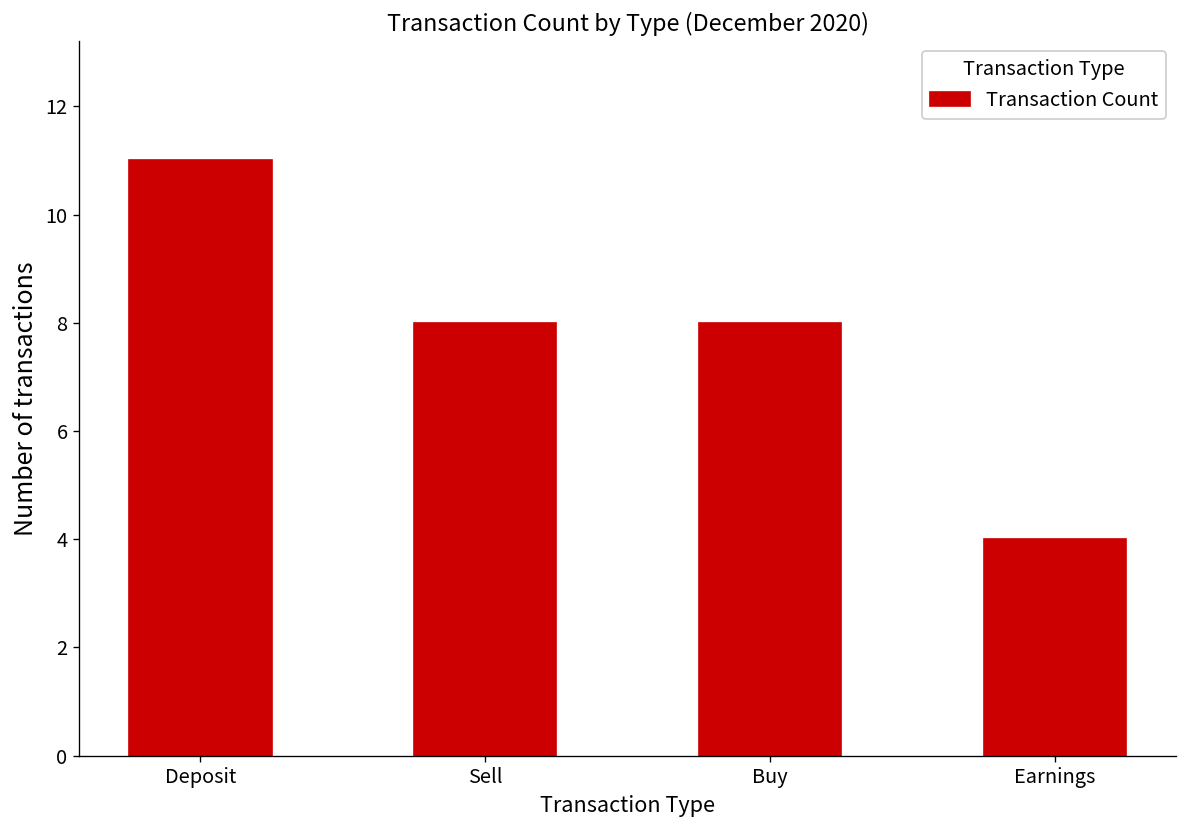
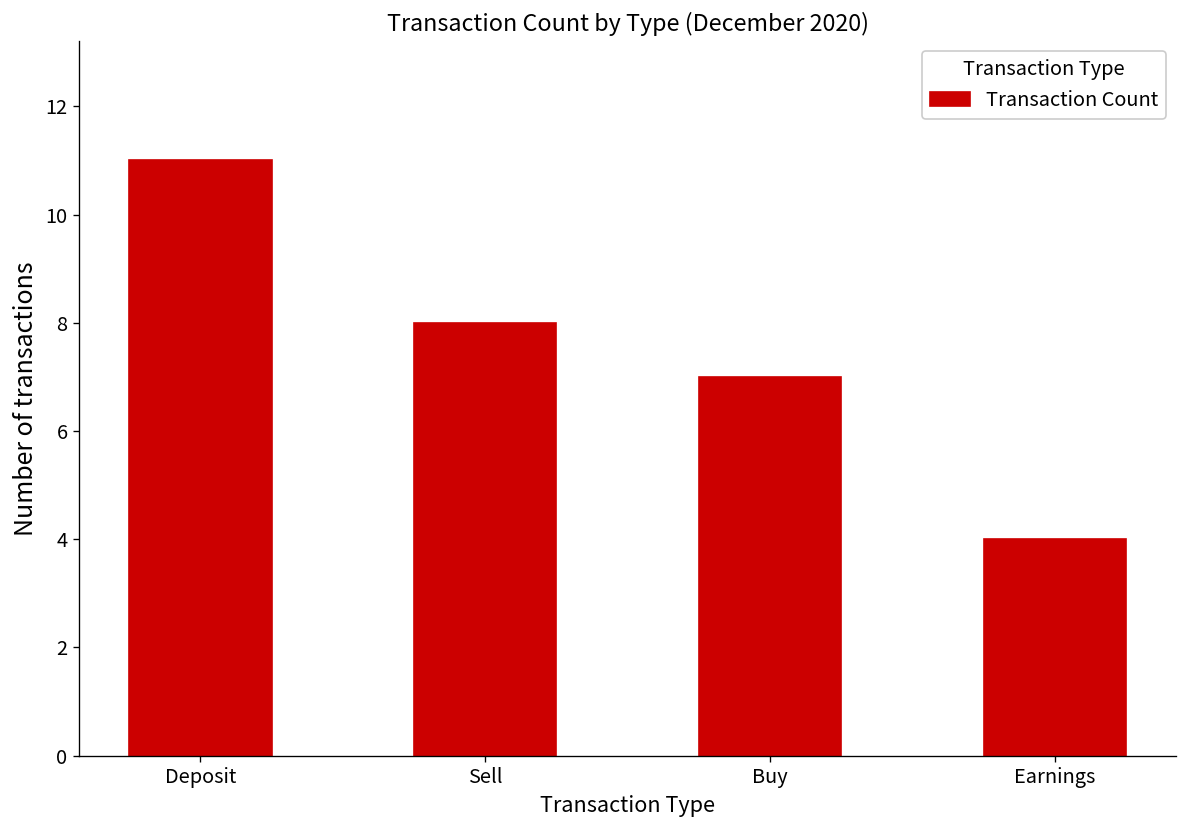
  {
    "Deposit": 11,
    "Sell": 8,
-   "Buy": 8,
+   "Buy": 7,
    "Earnings": 4
  }
